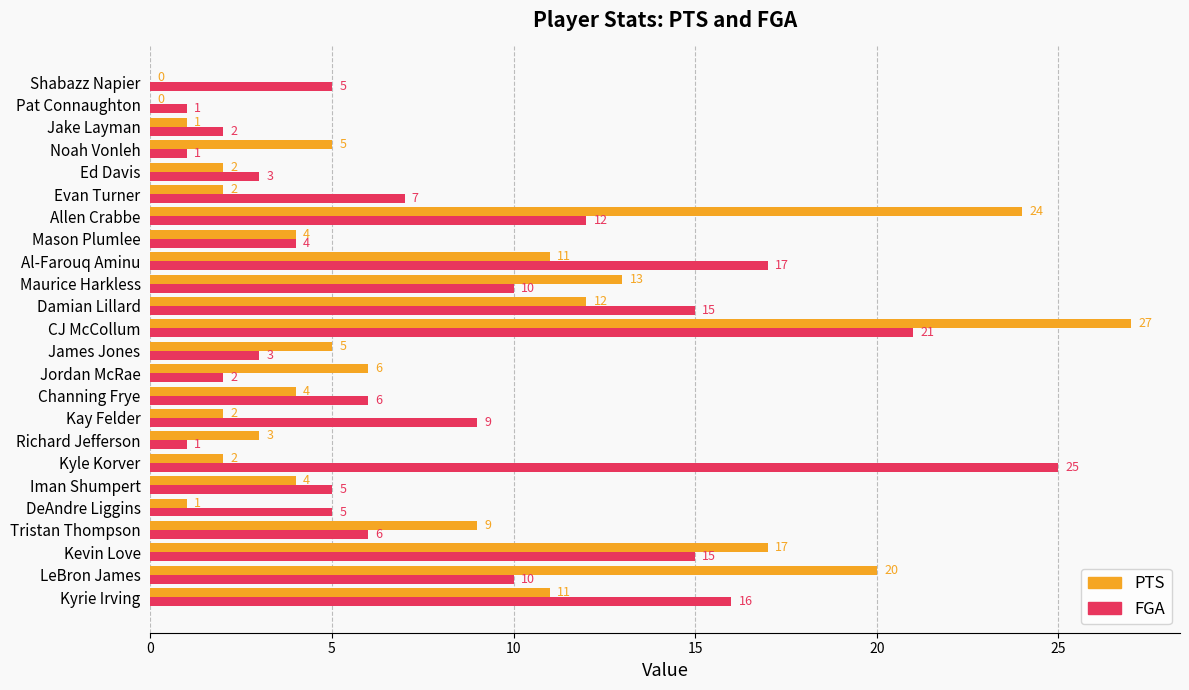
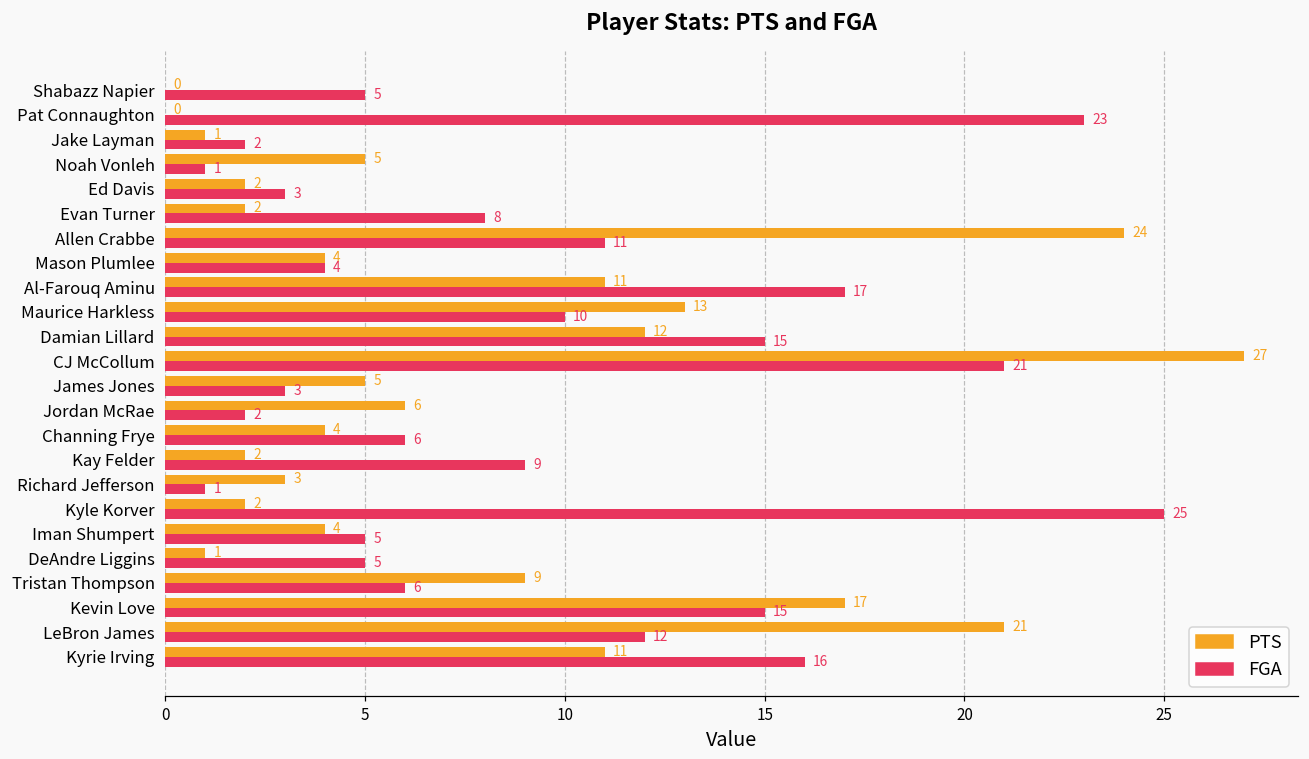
  {
    "PTS": {
      "Shabazz Napier": 0,
      "Pat Connaughton": 0,
      "Jake Layman": 1,
      "Noah Vonleh": 5,
      "Ed Davis": 2,
      "Evan Turner": 2,
      "Allen Crabbe": 24,
      "Al-Farouq Aminu": 11,
      "Maurice Harkless": 13,
      "Damian Lillard": 12,
      "CJ McCollum": 27,
      "James Jones": 5,
      "Jordan McRae": 6,
      "Channing Frye": 4,
      "Kay Felder": 2,
      "Richard Jefferson": 3,
      "Kyle Korver": 2,
      "Iman Shumpert": 4,
      "DeAndre Liggins": 1,
      "Tristan Thompson": 9,
      "Kevin Love": 17,
-     "LeBron James": 20,
+     "LeBron James": 21,
      "Kyrie Irving": 11
    },
    "FGA": {
      "Shabazz Napier": 5,
-     "Pat Connaughton": 1,
+     "Pat Connaughton": 23,
      "Jake Layman": 2,
      "Noah Vonleh": 1,
      "Ed Davis": 3,
-     "Evan Turner": 7,
-     "Allen Crabbe": 12,
+     "Evan Turner": 8,
+     "Allen Crabbe": 11,
      "Al-Farouq Aminu": 17,
      "Maurice Harkless": 10,
      "Damian Lillard": 15,
      "CJ McCollum": 21,
      "James Jones": 3,
      "Jordan McRae": 2,
      "Channing Frye": 6,
      "Kay Felder": 9,
      "Richard Jefferson": 1,
      "Kyle Korver": 25,
      "Iman Shumpert": 5,
      "DeAndre Liggins": 5,
      "Tristan Thompson": 6,
      "Kevin Love": 15,
-     "LeBron James": 10,
+     "LeBron James": 12,
      "Kyrie Irving": 16
    }
  }
